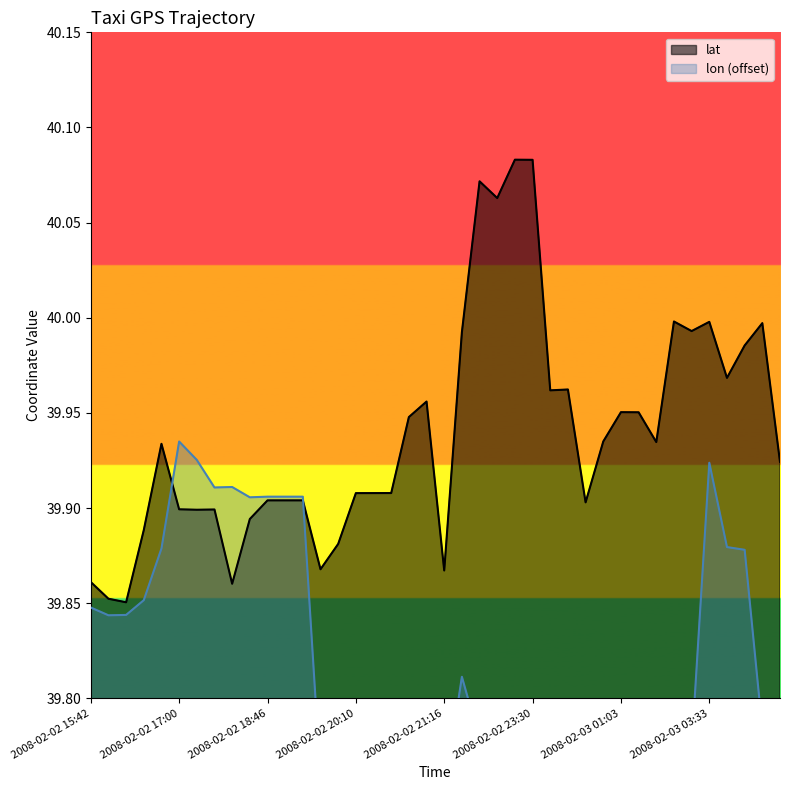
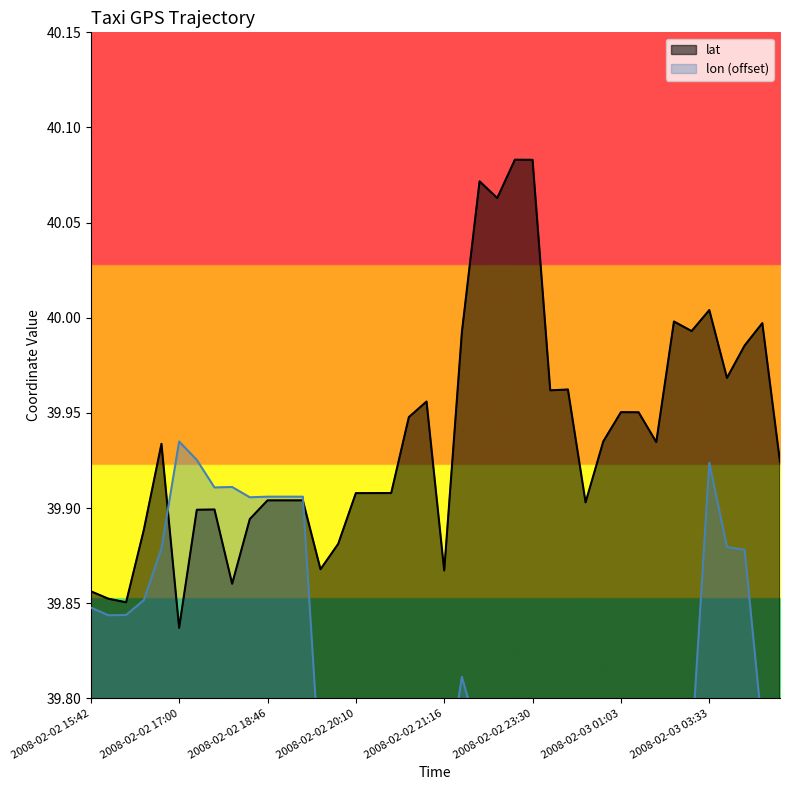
  {
    "lat": {
-     "2008-02-02 15:42": 39.861,
-     "2008-02-02 17:00": 39.899,
+     "2008-02-02 15:42": 39.856,
+     "2008-02-02 17:00": 39.837,
      "2008-02-02 21:16": 39.867,
      "2008-02-02 23:30": 40.083,
-     "2008-02-03 03:33": 39.998
+     "2008-02-03 03:33": 40.004
    },
    "lon (offset)": {
      "2008-02-02 15:42": 39.848,
      "2008-02-02 17:00": 39.935,
      "2008-02-03 03:33": 39.924
    }
  }
